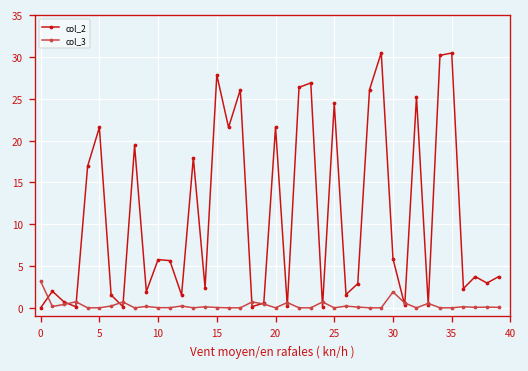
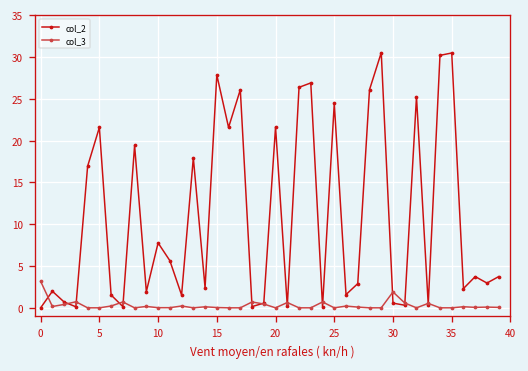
  {
    "col_2": {
      "0": 0,
      "5": 22,
-     "10": 6,
+     "10": 8,
      "15": 28,
      "20": 22,
      "25": 24,
-     "30": 6,
+     "30": 1,
      "35": 30
    },
    "col_3": {
      "0": 3,
      "5": 0,
      "10": 0,
      "15": 0,
      "20": 0,
      "25": 0,
      "30": 2,
      "35": 0
    }
  }
